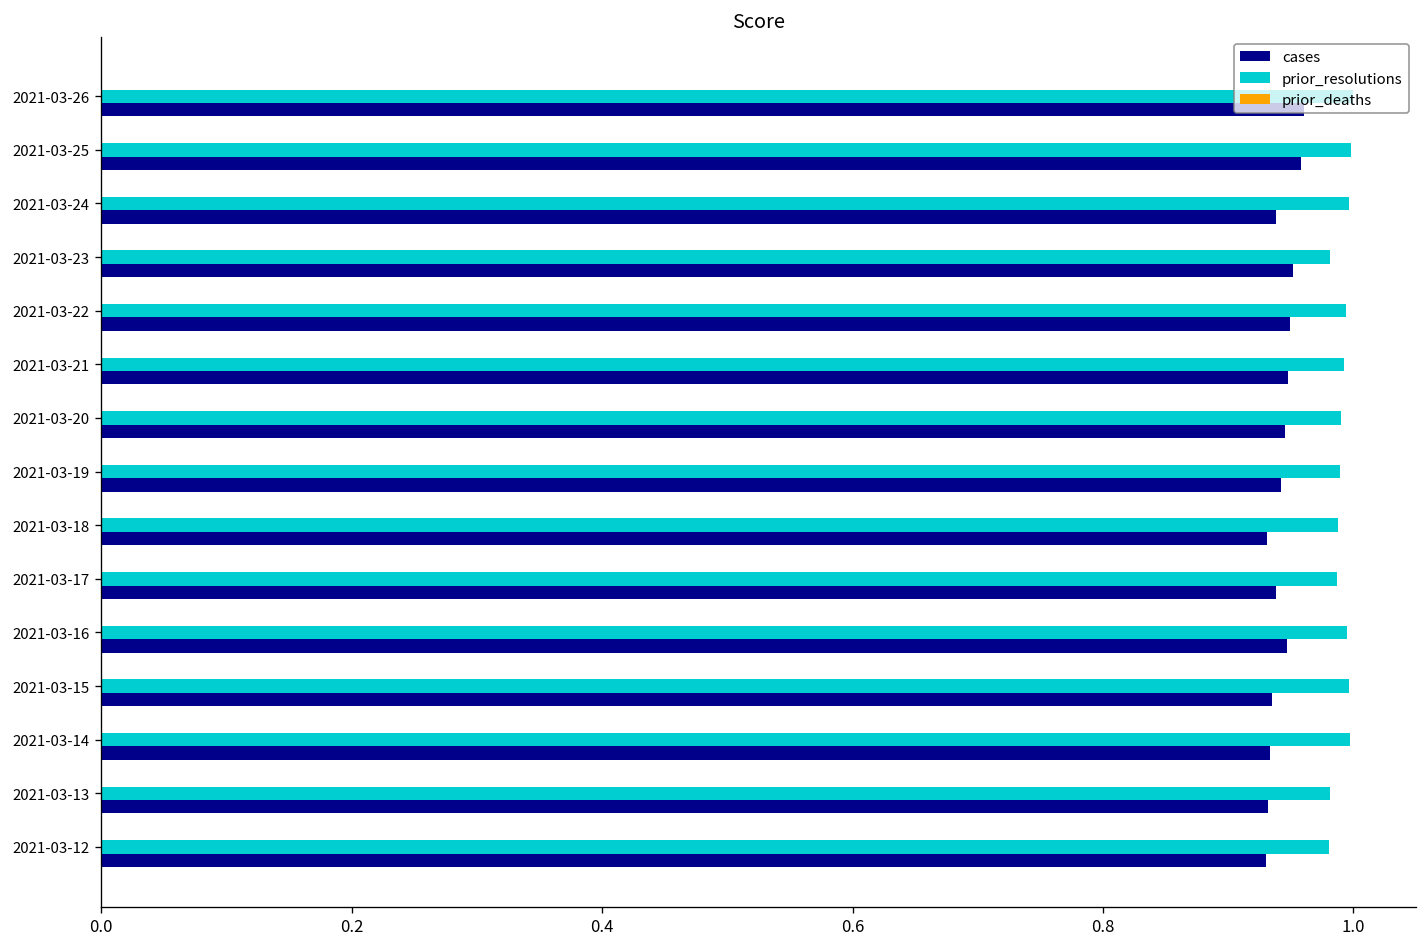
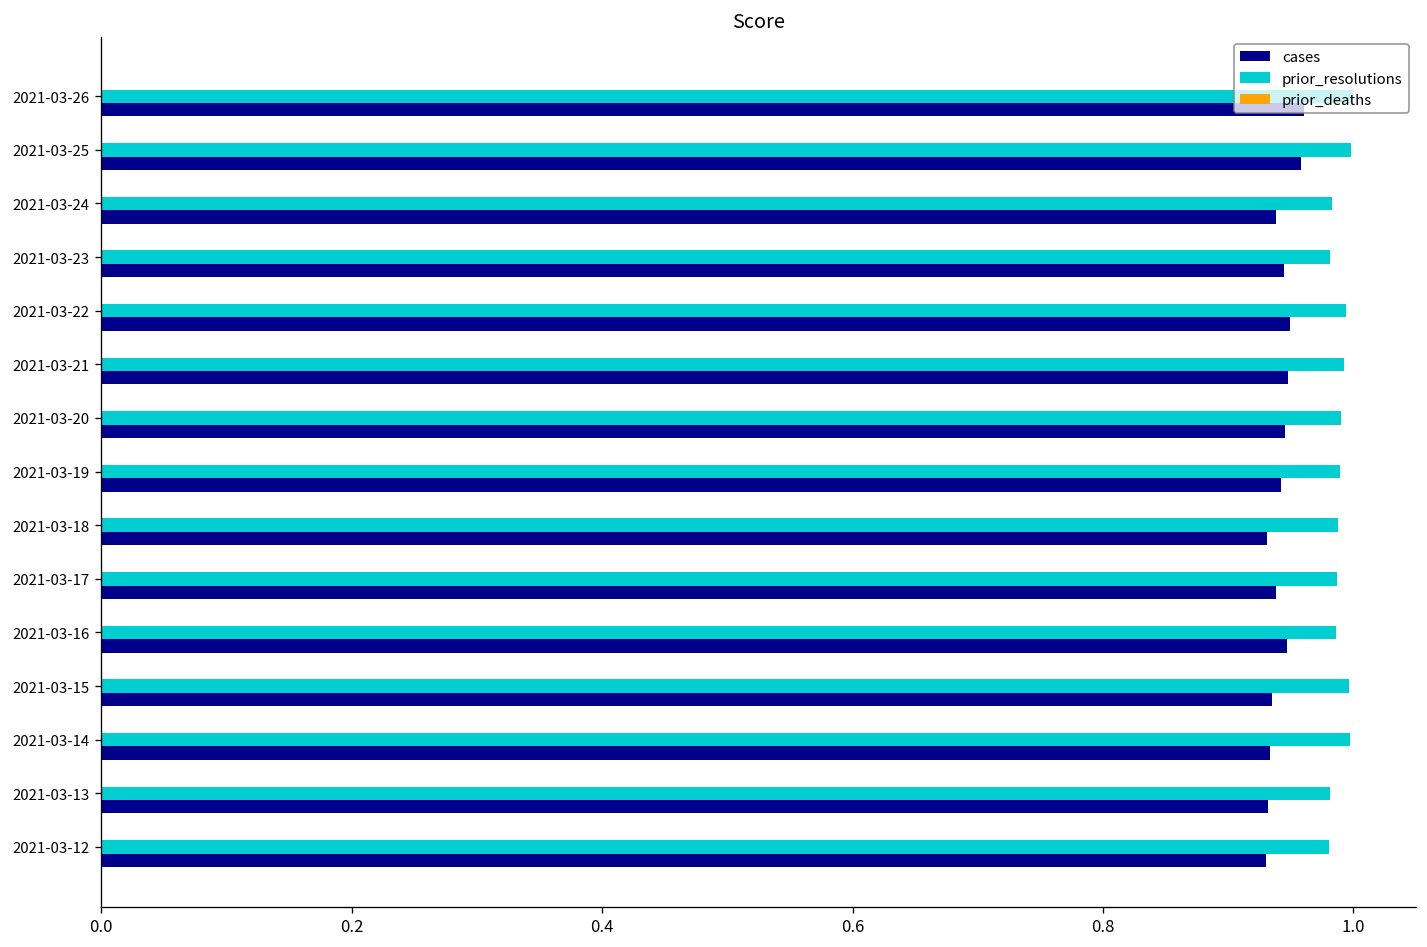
  {
    "cases": {
      "2021-03-25": 0.959,
      "2021-03-24": 0.938,
-     "2021-03-23": 0.952,
+     "2021-03-23": 0.944,
      "2021-03-22": 0.949,
      "2021-03-21": 0.948,
      "2021-03-20": 0.946,
      "2021-03-19": 0.943,
      "2021-03-18": 0.931,
      "2021-03-17": 0.939,
      "2021-03-16": 0.947,
      "2021-03-15": 0.935,
      "2021-03-14": 0.933,
      "2021-03-13": 0.932,
      "2021-03-12": 0.930
    },
    "prior_resolutions": {
      "2021-03-25": 0.998,
-     "2021-03-24": 0.996,
+     "2021-03-24": 0.983,
      "2021-03-23": 0.981,
      "2021-03-22": 0.994,
      "2021-03-21": 0.992,
      "2021-03-20": 0.990,
      "2021-03-19": 0.989,
      "2021-03-18": 0.988,
      "2021-03-17": 0.987,
-     "2021-03-16": 0.995,
+     "2021-03-16": 0.986,
      "2021-03-15": 0.997,
      "2021-03-14": 0.997,
      "2021-03-13": 0.982,
      "2021-03-12": 0.980
    },
    "prior_deaths": {
      "2021-03-12": 0.000
    }
  }
